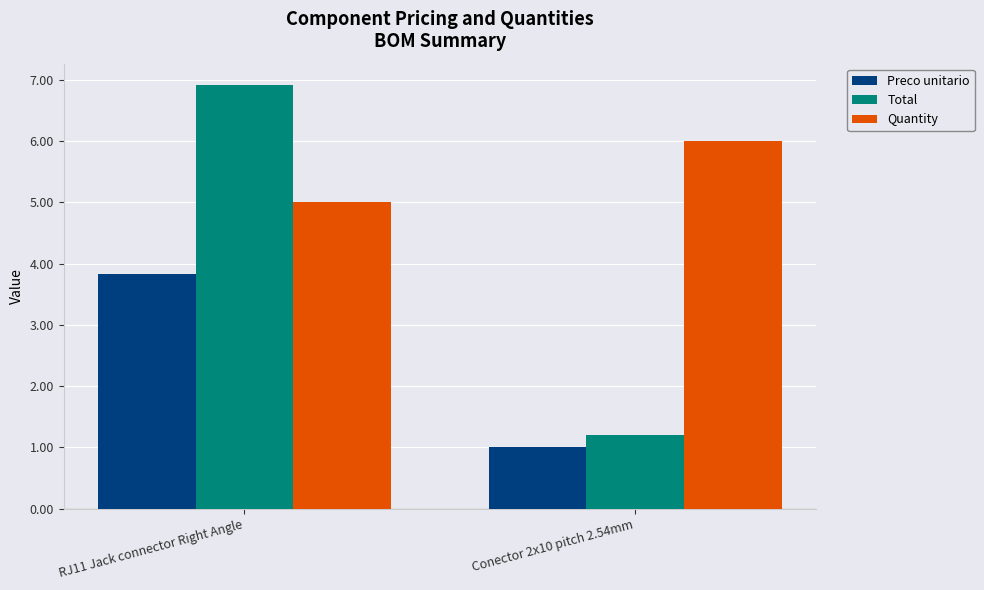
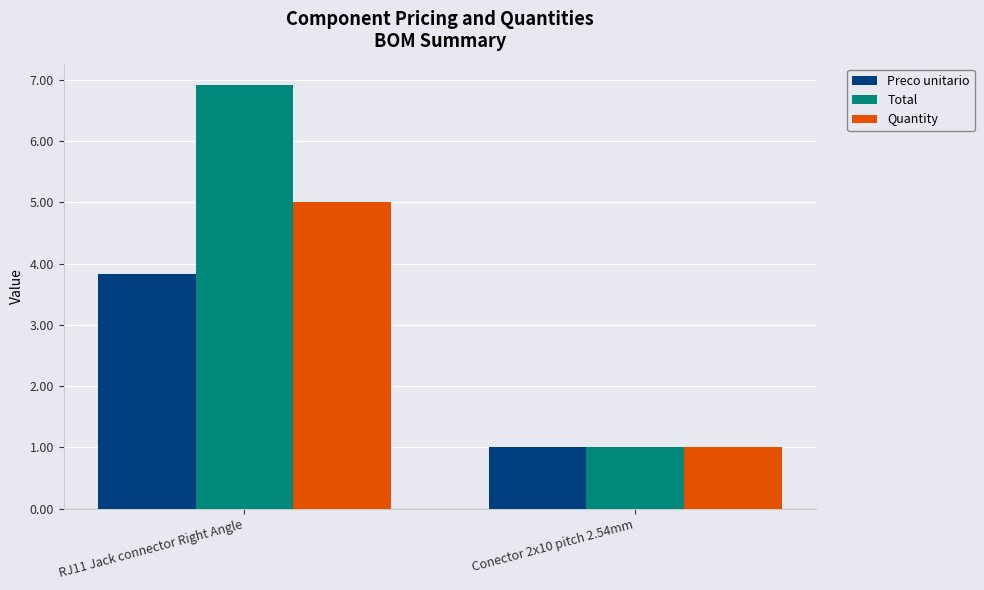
  {
    "Preco unitario": {
      "RJ11 Jack connector Right Angle": 3.8,
      "Conector 2x10 pitch 2.54mm": 1.0
    },
    "Total": {
      "RJ11 Jack connector Right Angle": 6.9,
-     "Conector 2x10 pitch 2.54mm": 1.2
+     "Conector 2x10 pitch 2.54mm": 1.0
    },
    "Quantity": {
      "RJ11 Jack connector Right Angle": 5,
-     "Conector 2x10 pitch 2.54mm": 6
+     "Conector 2x10 pitch 2.54mm": 1
    }
  }
